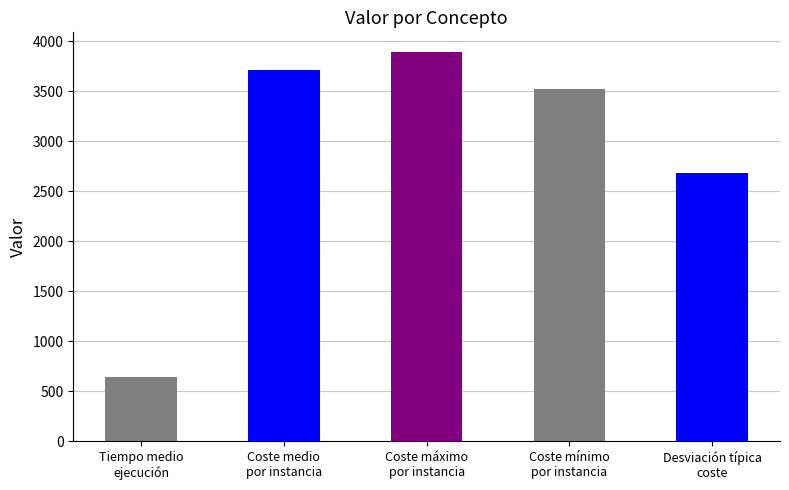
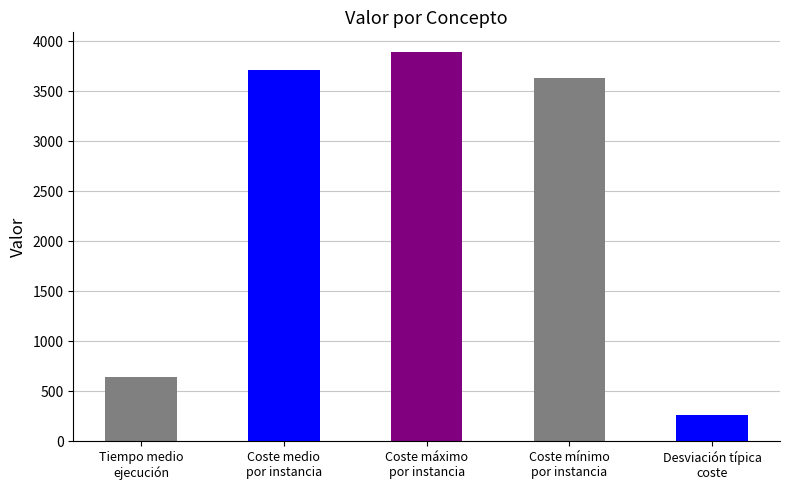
  {
    "Tiempo medio ejecución": 640,
    "Coste medio por instancia": 3710,
    "Coste máximo por instancia": 3890,
-   "Coste mínimo por instancia": 3520,
-   "Desviación típica coste": 2680
+   "Coste mínimo por instancia": 3630,
+   "Desviación típica coste": 260
  }
